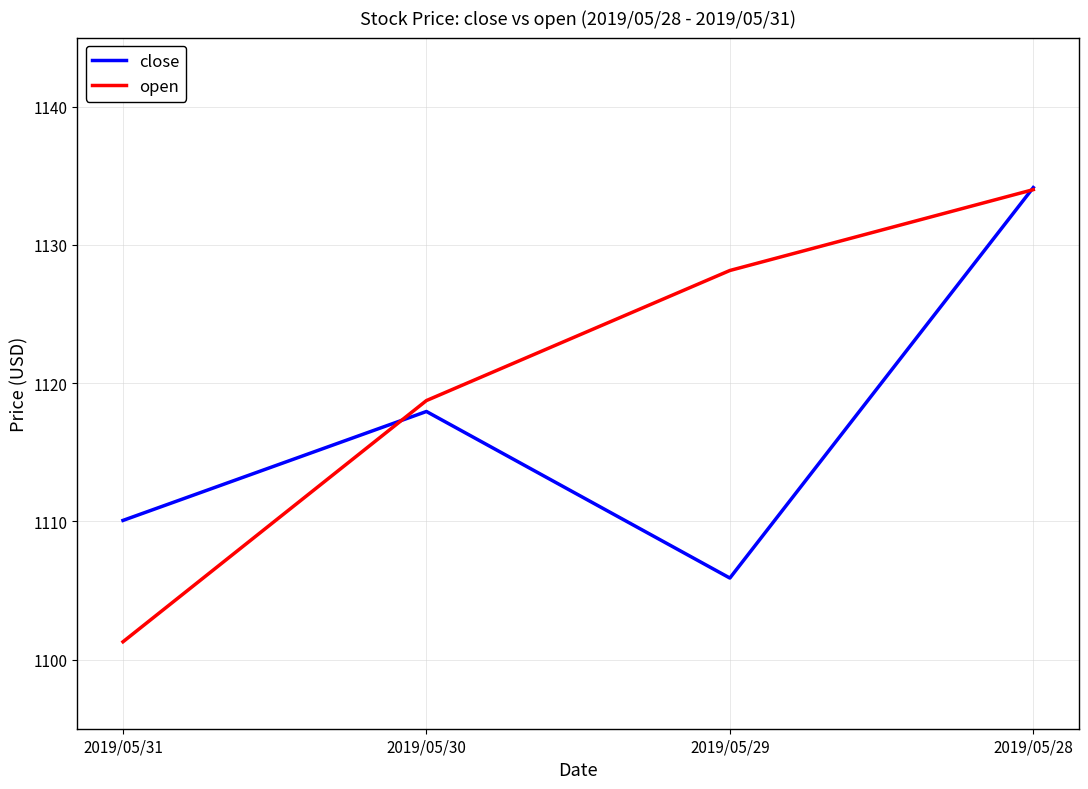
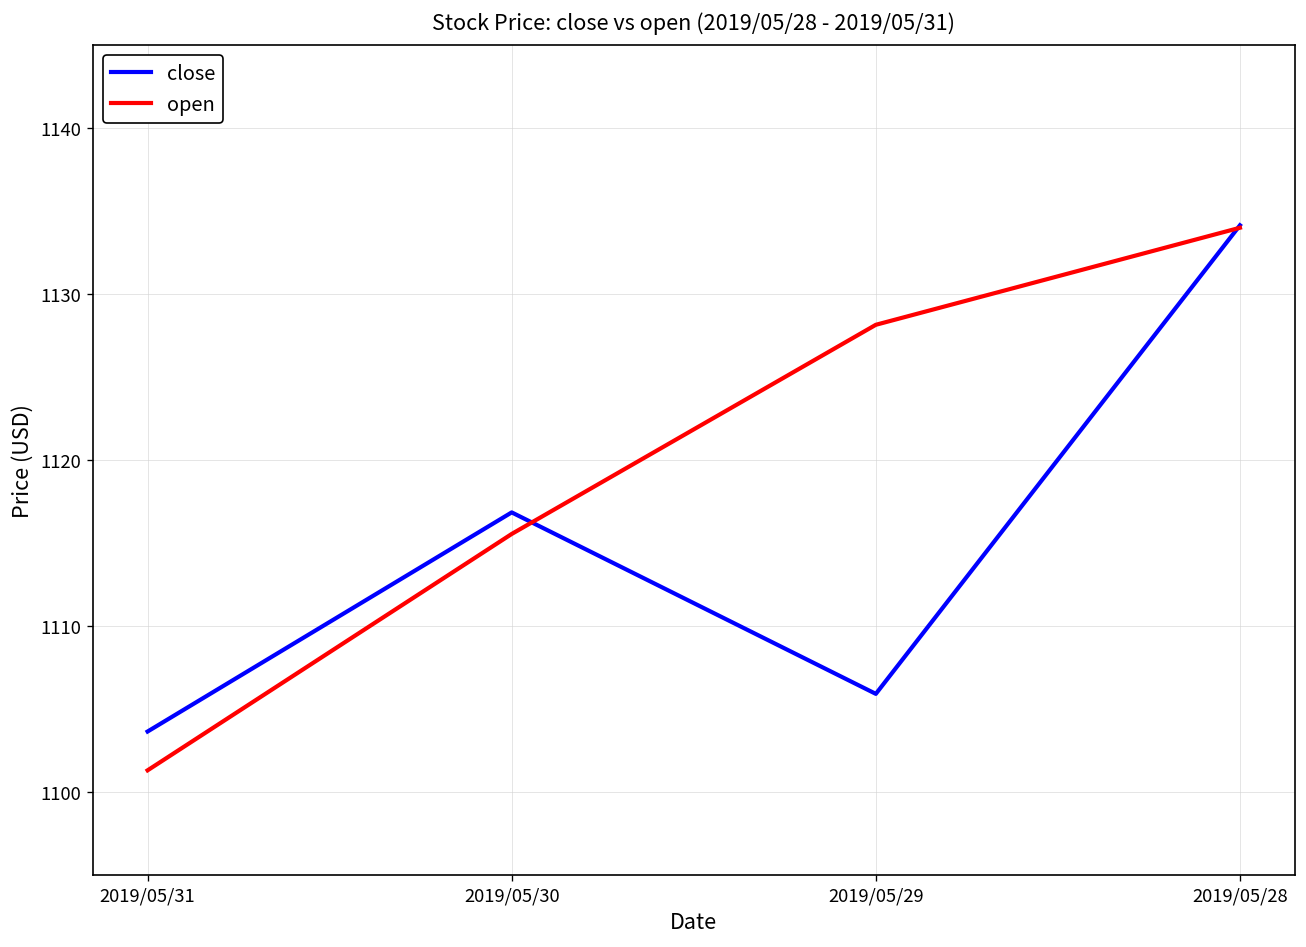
  {
    "close": {
-     "2019/05/31": 1110.1,
-     "2019/05/30": 1118.0,
+     "2019/05/31": 1103.6,
+     "2019/05/30": 1116.8,
      "2019/05/29": 1105.9
    },
    "open": {
      "2019/05/31": 1101.3,
-     "2019/05/30": 1118.7,
+     "2019/05/30": 1115.5,
      "2019/05/29": 1128.2
    }
  }
